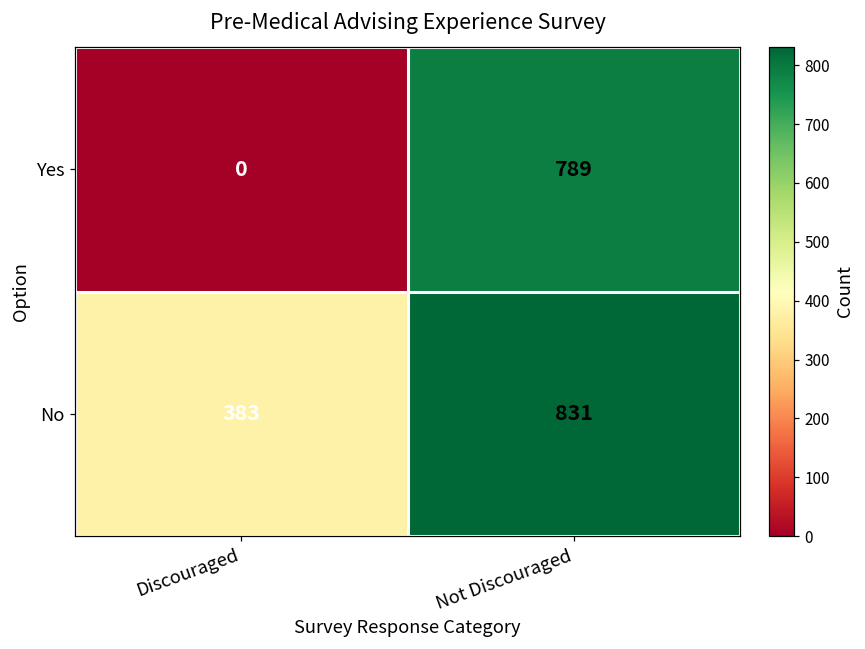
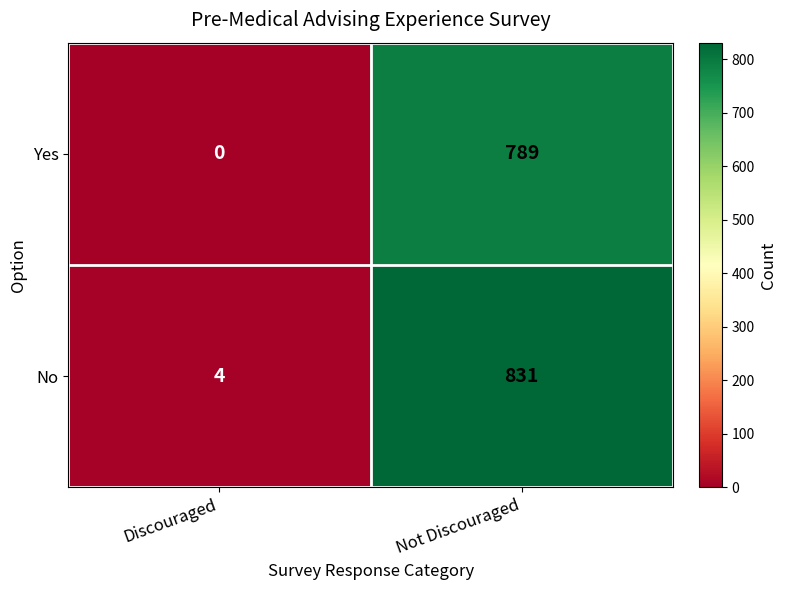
  {
    "Yes": {
      "Discouraged": 0,
      "Not Discouraged": 789
    },
    "No": {
-     "Discouraged": 383,
+     "Discouraged": 4,
      "Not Discouraged": 831
    }
  }
